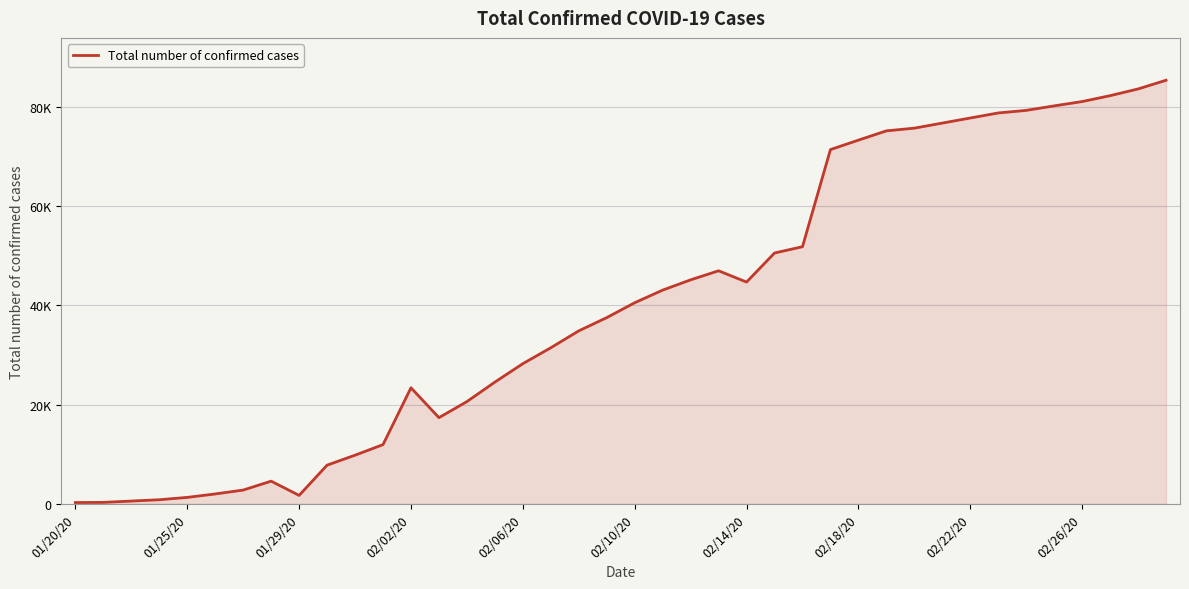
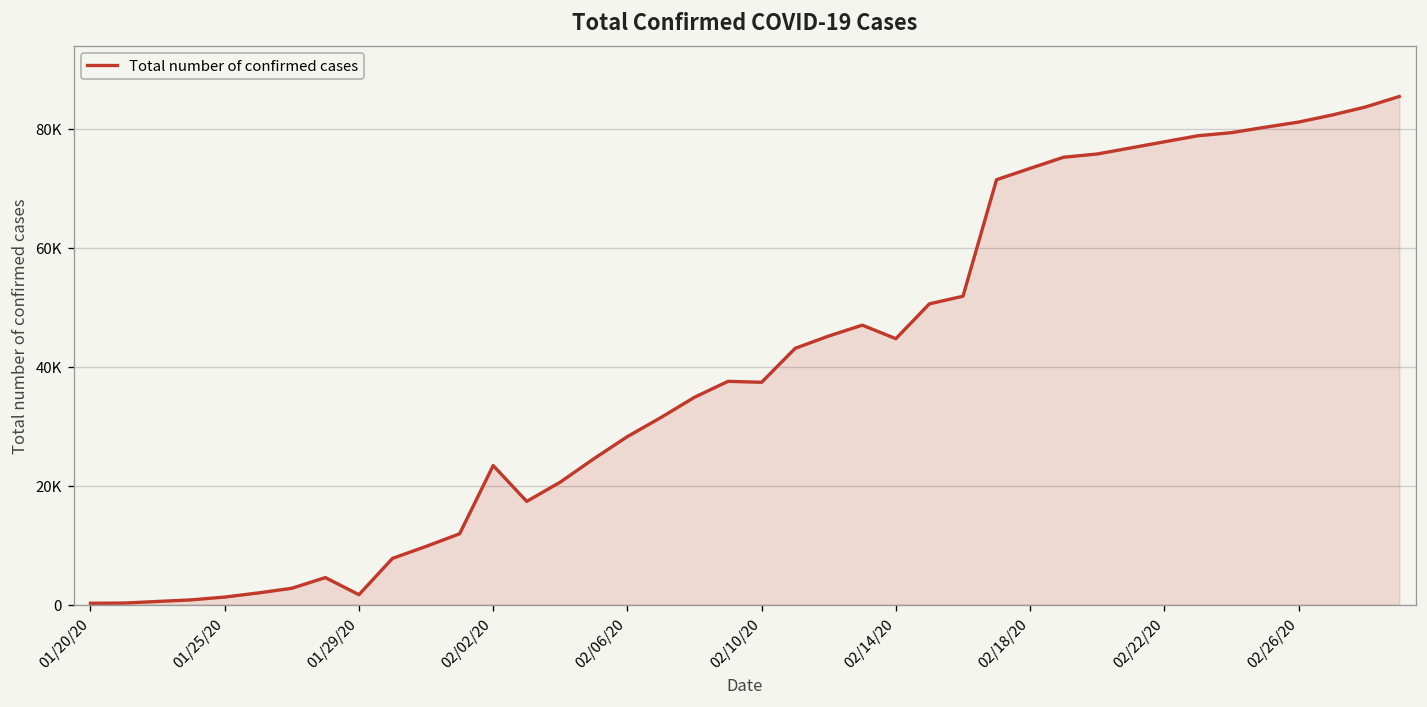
  {
    "01/20/20": 0,
    "01/25/20": 1000,
    "01/29/20": 2000,
    "02/02/20": 23000,
    "02/06/20": 28000,
-   "02/10/20": 41000,
+   "02/10/20": 37000,
    "02/14/20": 45000,
    "02/18/20": 73000,
    "02/22/20": 78000,
    "02/26/20": 81000
  }
